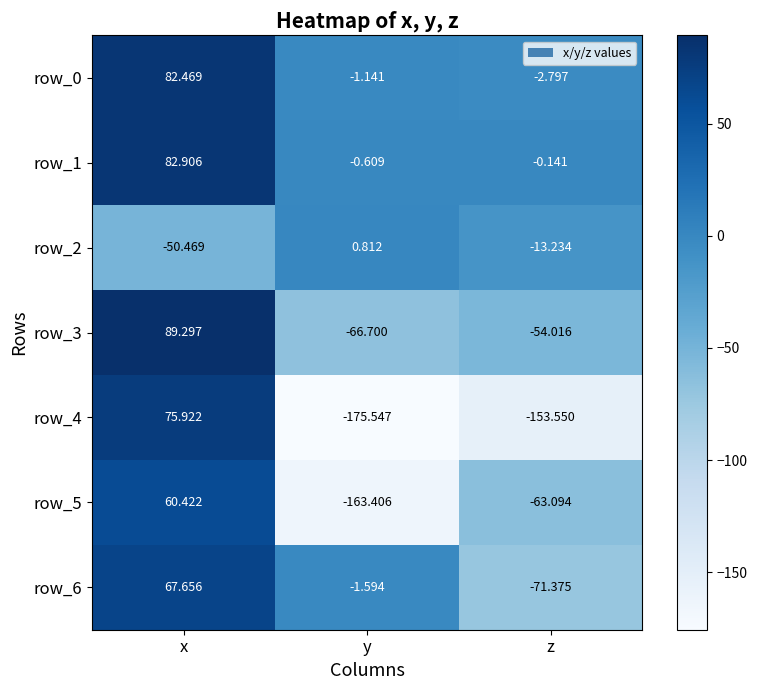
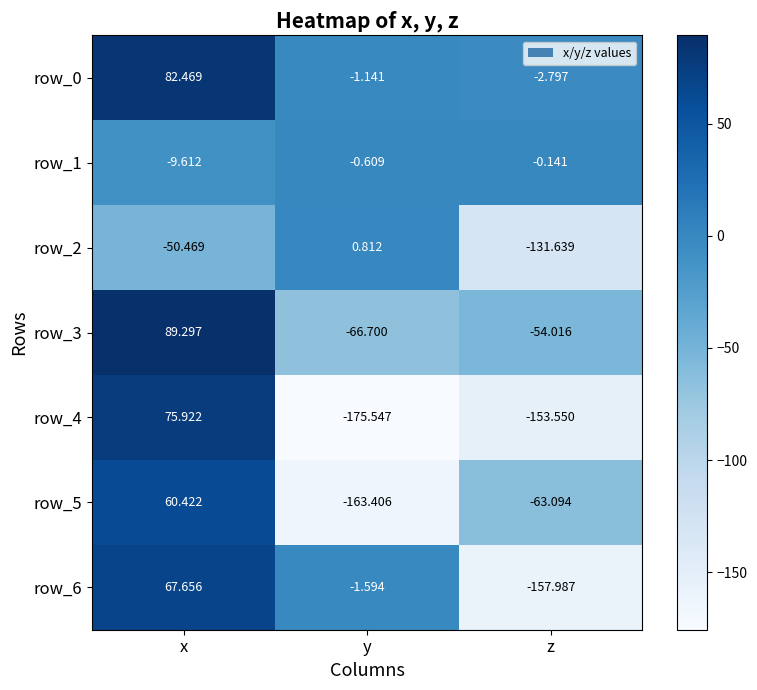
  {
    "row_0": {
      "x": 82.469,
      "y": -1.141,
      "z": -2.797
    },
    "row_1": {
-     "x": 82.906,
+     "x": -9.612,
      "y": -0.609,
      "z": -0.141
    },
    "row_2": {
      "x": -50.469,
      "y": 0.812,
-     "z": -13.234
+     "z": -131.639
    },
    "row_3": {
      "x": 89.297,
      "y": -66.700,
      "z": -54.016
    },
    "row_4": {
      "x": 75.922,
      "y": -175.547,
      "z": -153.550
    },
    "row_5": {
      "x": 60.422,
      "y": -163.406,
      "z": -63.094
    },
    "row_6": {
      "x": 67.656,
      "y": -1.594,
-     "z": -71.375
+     "z": -157.987
    }
  }
